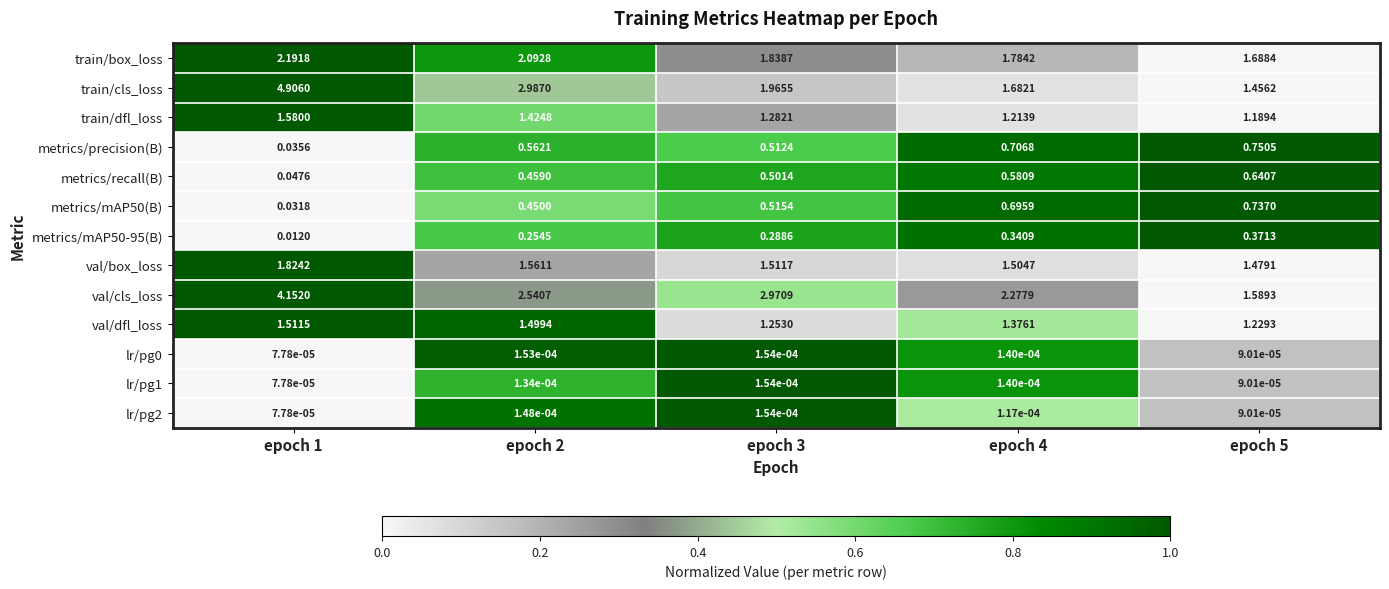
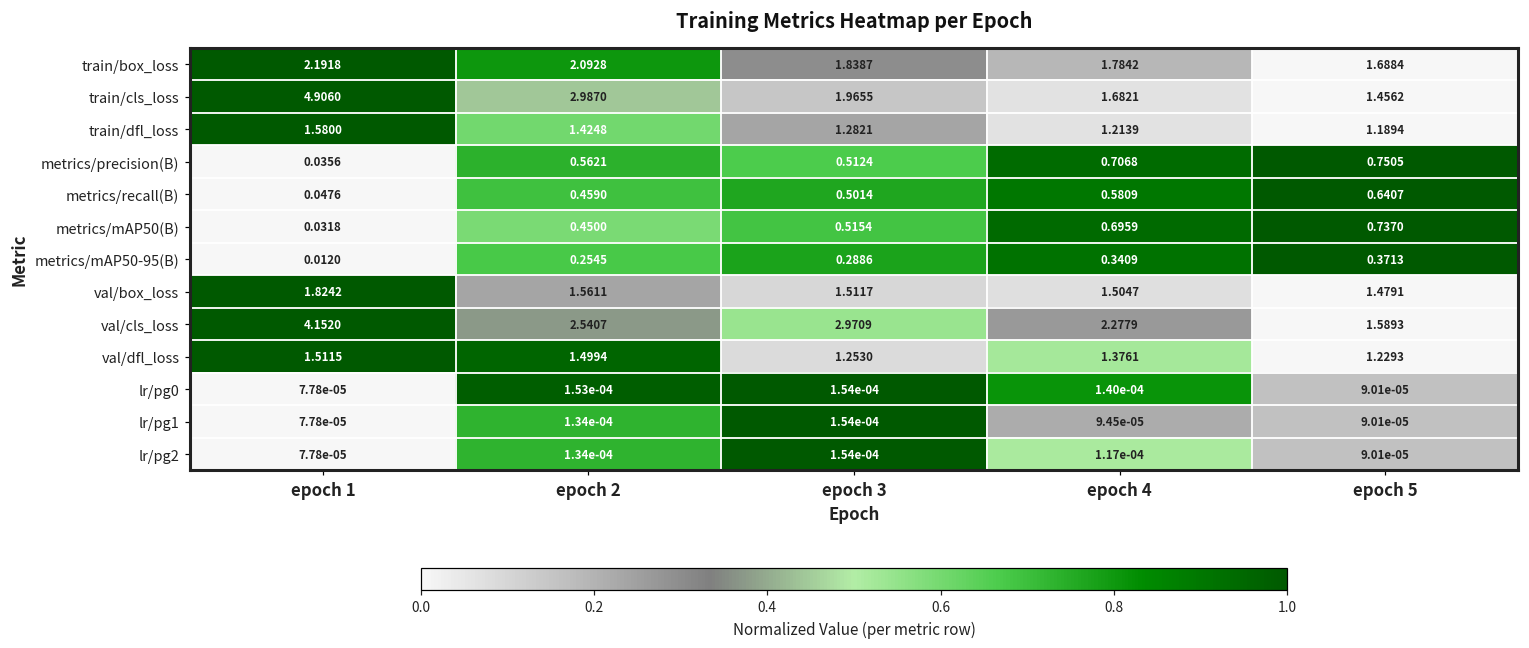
  {
    "train/box_loss": {
      "epoch 1": "2.1918",
      "epoch 2": "2.0928",
      "epoch 3": "1.8387",
      "epoch 4": "1.7842",
      "epoch 5": "1.6884"
    },
    "train/cls_loss": {
      "epoch 1": "4.9060",
      "epoch 2": "2.9870",
      "epoch 3": "1.9655",
      "epoch 4": "1.6821",
      "epoch 5": "1.4562"
    },
    "train/dfl_loss": {
      "epoch 1": "1.5800",
      "epoch 2": "1.4248",
      "epoch 3": "1.2821",
      "epoch 4": "1.2139",
      "epoch 5": "1.1894"
    },
    "metrics/precision(B)": {
      "epoch 1": "0.0356",
      "epoch 2": "0.5621",
      "epoch 3": "0.5124",
      "epoch 4": "0.7068",
      "epoch 5": "0.7505"
    },
    "metrics/recall(B)": {
      "epoch 1": "0.0476",
      "epoch 2": "0.4590",
      "epoch 3": "0.5014",
      "epoch 4": "0.5809",
      "epoch 5": "0.6407"
    },
    "metrics/mAP50(B)": {
      "epoch 1": "0.0318",
      "epoch 2": "0.4500",
      "epoch 3": "0.5154",
      "epoch 4": "0.6959",
      "epoch 5": "0.7370"
    },
    "metrics/mAP50-95(B)": {
      "epoch 1": "0.0120",
      "epoch 2": "0.2545",
      "epoch 3": "0.2886",
      "epoch 4": "0.3409",
      "epoch 5": "0.3713"
    },
    "val/box_loss": {
      "epoch 1": "1.8242",
      "epoch 2": "1.5611",
      "epoch 3": "1.5117",
      "epoch 4": "1.5047",
      "epoch 5": "1.4791"
    },
    "val/cls_loss": {
      "epoch 1": "4.1520",
      "epoch 2": "2.5407",
      "epoch 3": "2.9709",
      "epoch 4": "2.2779",
      "epoch 5": "1.5893"
    },
    "val/dfl_loss": {
      "epoch 1": "1.5115",
      "epoch 2": "1.4994",
      "epoch 3": "1.2530",
      "epoch 4": "1.3761",
      "epoch 5": "1.2293"
    },
    "lr/pg0": {
      "epoch 1": "7.78e-05",
      "epoch 2": "1.53e-04",
      "epoch 3": "1.54e-04",
      "epoch 4": "1.40e-04",
      "epoch 5": "9.01e-05"
    },
    "lr/pg1": {
      "epoch 1": "7.78e-05",
      "epoch 2": "1.34e-04",
      "epoch 3": "1.54e-04",
-     "epoch 4": "1.40e-04",
+     "epoch 4": "9.45e-05",
      "epoch 5": "9.01e-05"
    },
    "lr/pg2": {
      "epoch 1": "7.78e-05",
-     "epoch 2": "1.48e-04",
+     "epoch 2": "1.34e-04",
      "epoch 3": "1.54e-04",
      "epoch 4": "1.17e-04",
      "epoch 5": "9.01e-05"
    }
  }
